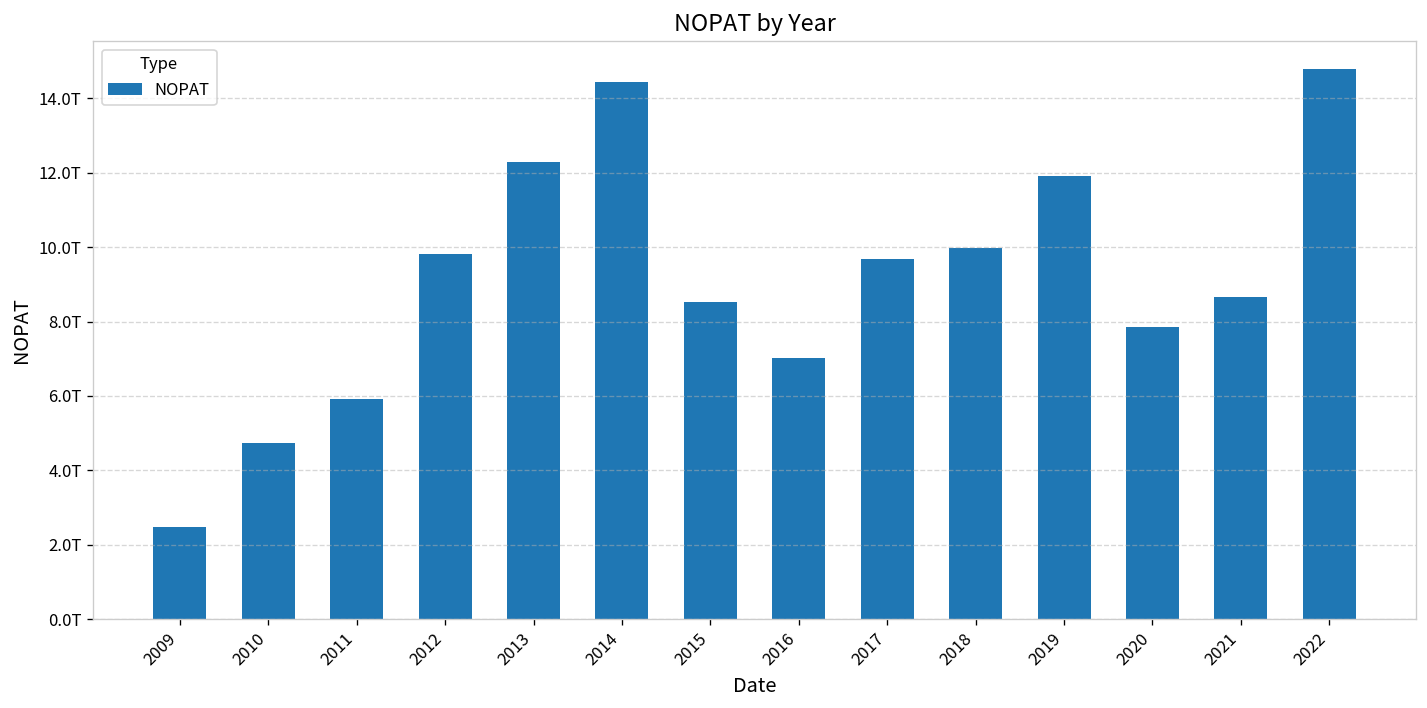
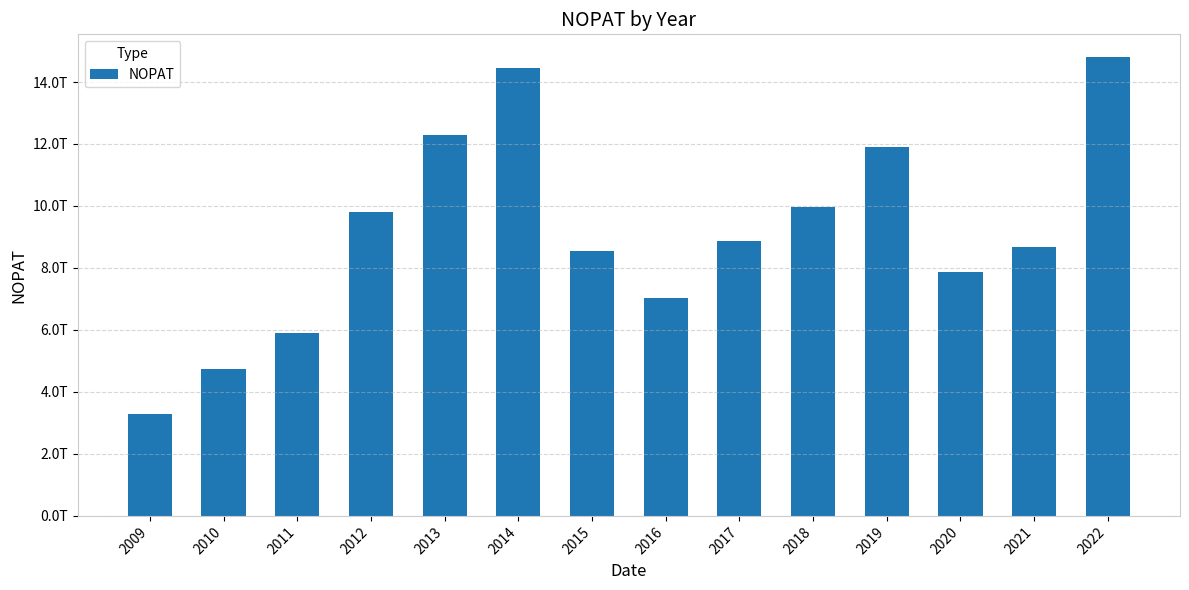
  {
-   "2009": "2.5T",
+   "2009": "3.3T",
    "2010": "4.7T",
    "2011": "5.9T",
    "2012": "9.8T",
    "2013": "12.3T",
    "2014": "14.4T",
    "2015": "8.5T",
    "2016": "7.0T",
-   "2017": "9.7T",
+   "2017": "8.9T",
    "2018": "10.0T",
    "2019": "11.9T",
    "2020": "7.9T",
    "2021": "8.7T",
    "2022": "14.8T"
  }
